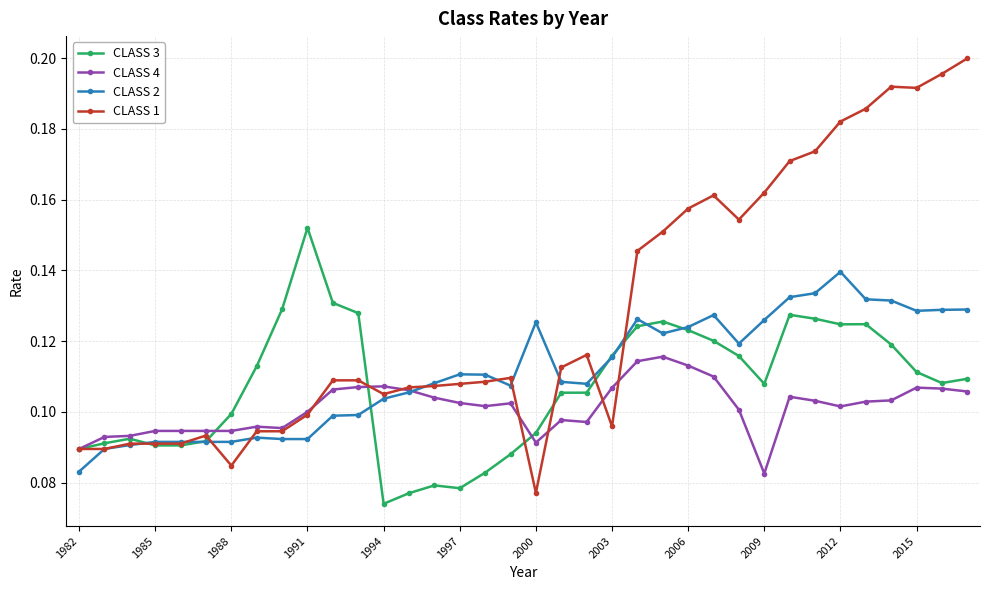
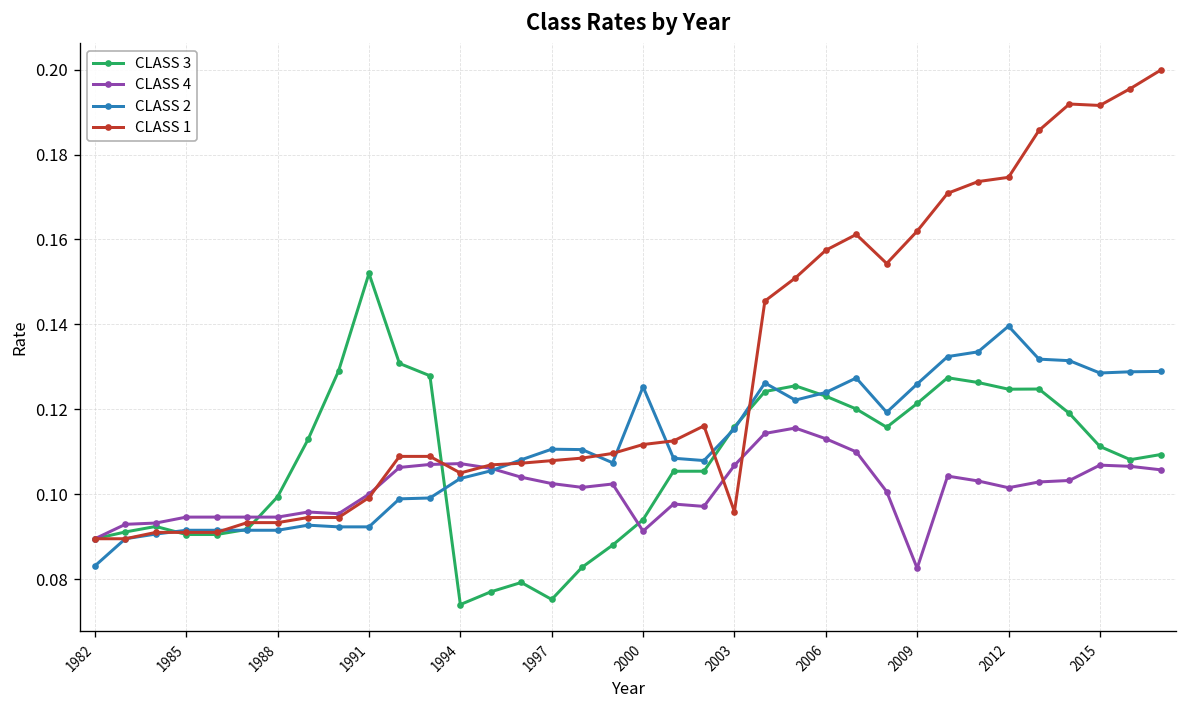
  {
    "CLASS 3": {
      "1988": 0.099,
      "1991": 0.152,
      "1994": 0.074,
-     "1997": 0.078,
+     "1997": 0.075,
      "2000": 0.094,
      "2006": 0.123,
-     "2009": 0.108,
+     "2009": 0.121,
      "2012": 0.125,
      "2015": 0.111
    },
    "CLASS 4": {
      "1985": 0.095,
      "1988": 0.095,
      "1991": 0.100,
      "1994": 0.107,
      "1997": 0.103,
      "2000": 0.091,
      "2003": 0.107,
      "2006": 0.113,
      "2009": 0.083,
      "2012": 0.102,
      "2015": 0.107
    },
    "CLASS 2": {
      "1982": 0.083,
      "1988": 0.092,
      "1991": 0.092,
      "1994": 0.104,
      "1997": 0.111,
      "2000": 0.125,
      "2006": 0.124,
      "2009": 0.126,
      "2012": 0.140,
      "2015": 0.129
    },
    "CLASS 1": {
-     "1988": 0.085,
+     "1988": 0.093,
      "1991": 0.099,
      "1994": 0.105,
      "1997": 0.108,
-     "2000": 0.077,
+     "2000": 0.112,
      "2003": 0.096,
      "2006": 0.157,
      "2009": 0.162,
-     "2012": 0.182,
+     "2012": 0.175,
      "2015": 0.192
    }
  }
